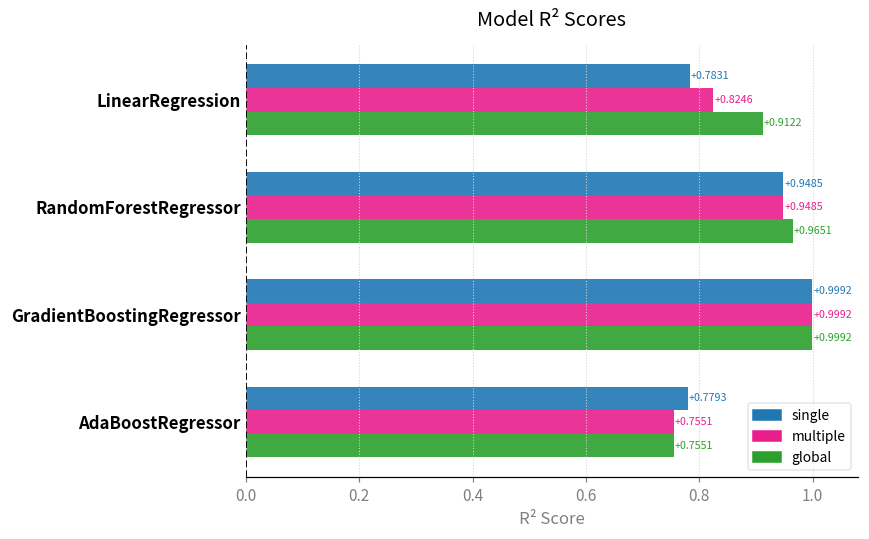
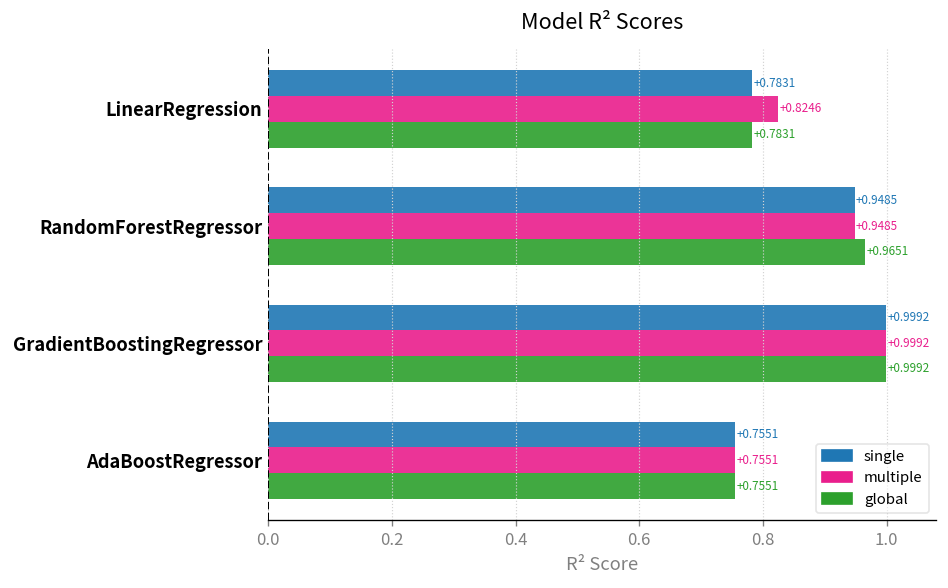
  {
    "single": {
      "LinearRegression": "+0.7831",
      "RandomForestRegressor": "+0.9485",
      "GradientBoostingRegressor": "+0.9992",
-     "AdaBoostRegressor": "+0.7793"
+     "AdaBoostRegressor": "+0.7551"
    },
    "multiple": {
      "LinearRegression": "+0.8246",
      "RandomForestRegressor": "+0.9485",
      "GradientBoostingRegressor": "+0.9992",
      "AdaBoostRegressor": "+0.7551"
    },
    "global": {
-     "LinearRegression": "+0.9122",
+     "LinearRegression": "+0.7831",
      "RandomForestRegressor": "+0.9651",
      "GradientBoostingRegressor": "+0.9992",
      "AdaBoostRegressor": "+0.7551"
    }
  }
